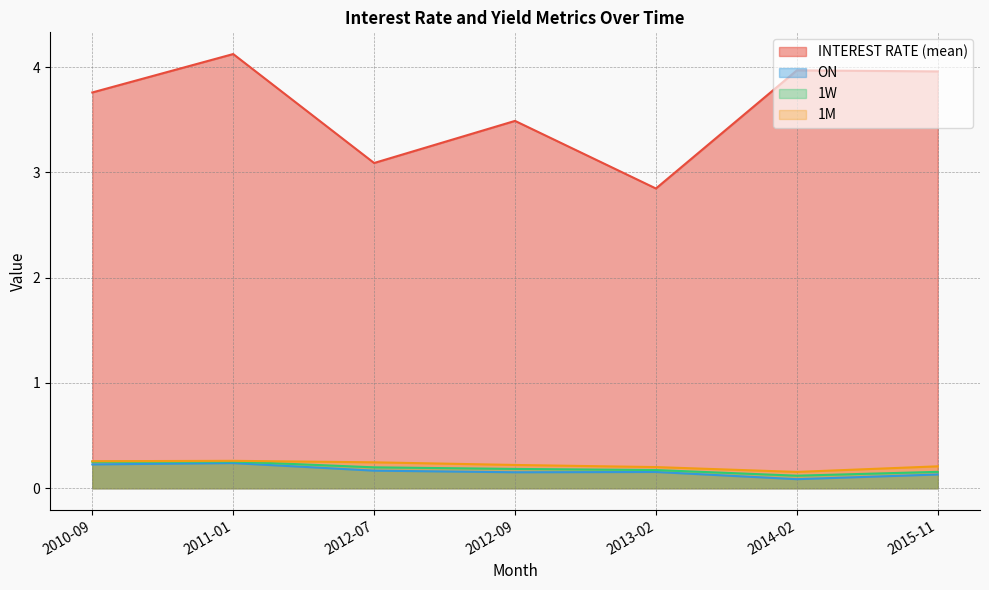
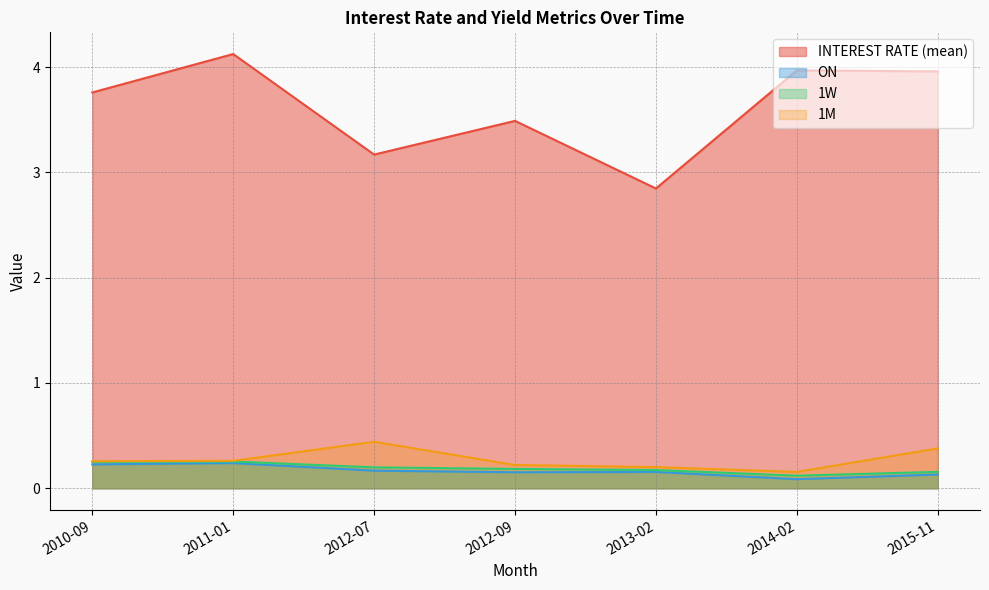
  {
    "INTEREST RATE (mean)": {
      "2010-09": 3.76,
      "2011-01": 4.13,
-     "2012-07": 3.09,
+     "2012-07": 3.17,
      "2012-09": 3.49,
      "2013-02": 2.85
    },
    "ON": {
      "2010-09": 0.23,
      "2012-07": 0.17,
      "2012-09": 0.15,
      "2014-02": 0.09,
      "2015-11": 0.13
    },
    "1W": {
      "2012-07": 0.20,
      "2012-09": 0.18,
      "2014-02": 0.12,
      "2015-11": 0.16
    },
    "1M": {
-     "2012-07": 0.25,
+     "2012-07": 0.44,
      "2012-09": 0.22,
      "2013-02": 0.20,
      "2014-02": 0.16,
-     "2015-11": 0.21
+     "2015-11": 0.38
    }
  }
